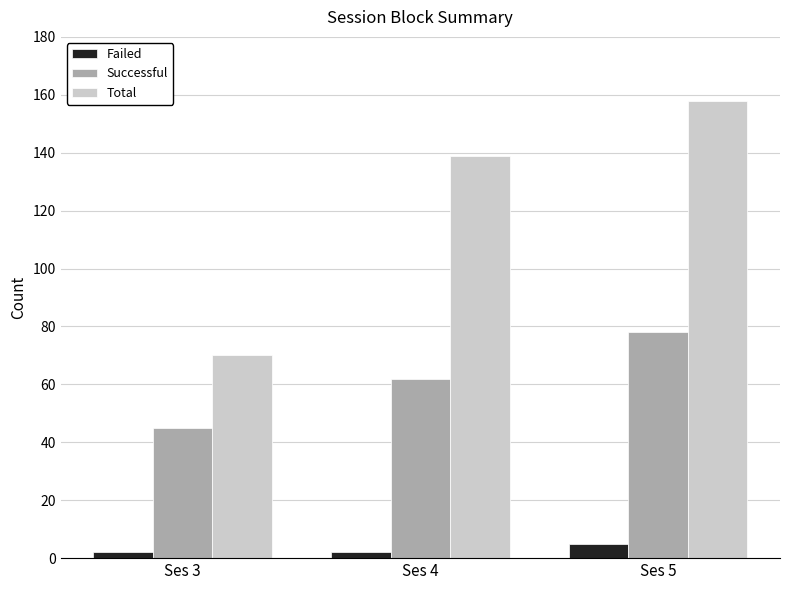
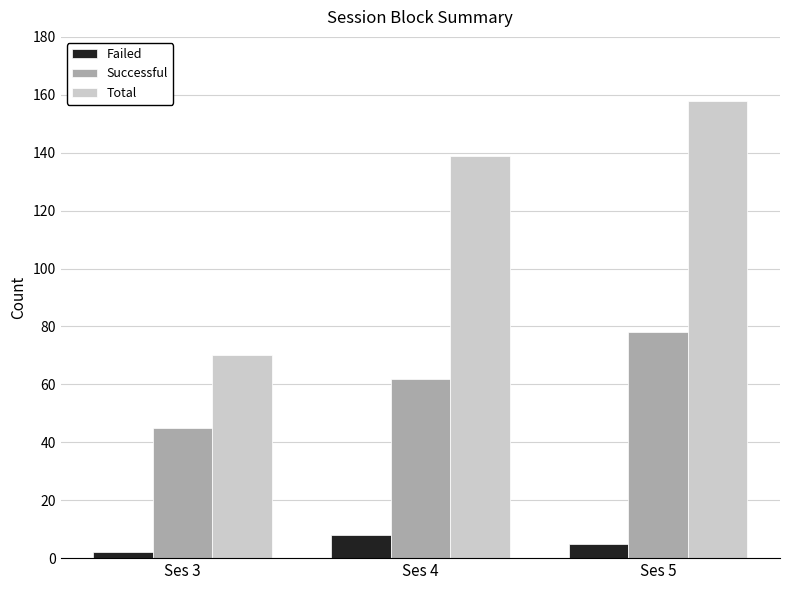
  {
    "Failed": {
      "Ses 3": 2,
-     "Ses 4": 2,
+     "Ses 4": 8,
      "Ses 5": 5
    }
  }
